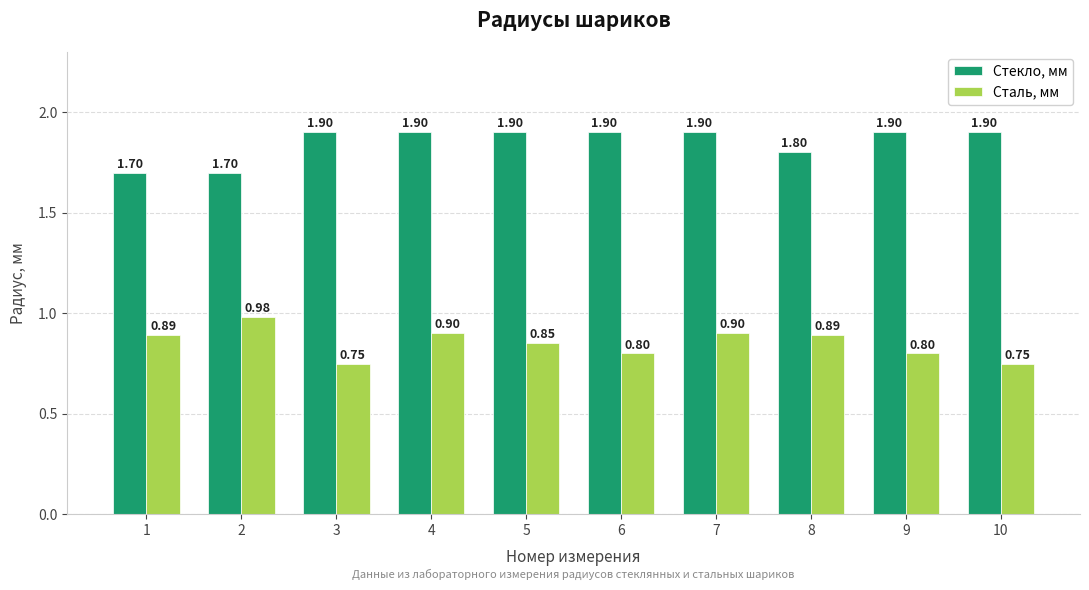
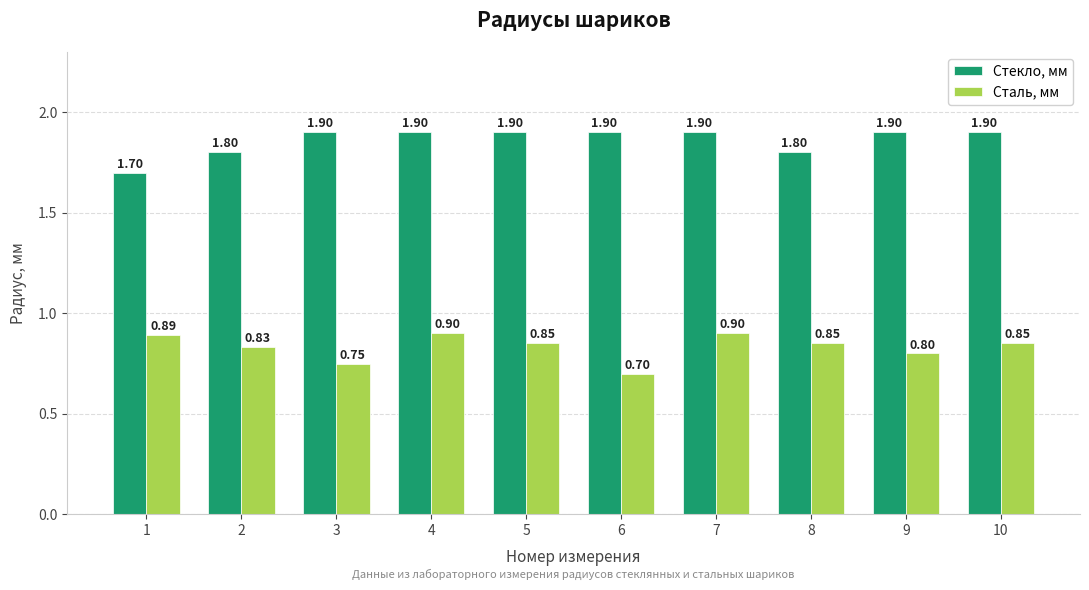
  {
    "Стекло, мм": {
      "1": 1.70,
-     "2": 1.70,
+     "2": 1.80,
      "3": 1.90,
      "4": 1.90,
      "5": 1.90,
      "6": 1.90,
      "7": 1.90,
      "8": 1.80,
      "9": 1.90,
      "10": 1.90
    },
    "Сталь, мм": {
      "1": 0.89,
-     "2": 0.98,
+     "2": 0.83,
      "3": 0.75,
      "4": 0.90,
      "5": 0.85,
-     "6": 0.80,
+     "6": 0.70,
      "7": 0.90,
-     "8": 0.89,
+     "8": 0.85,
      "9": 0.80,
-     "10": 0.75
+     "10": 0.85
    }
  }
